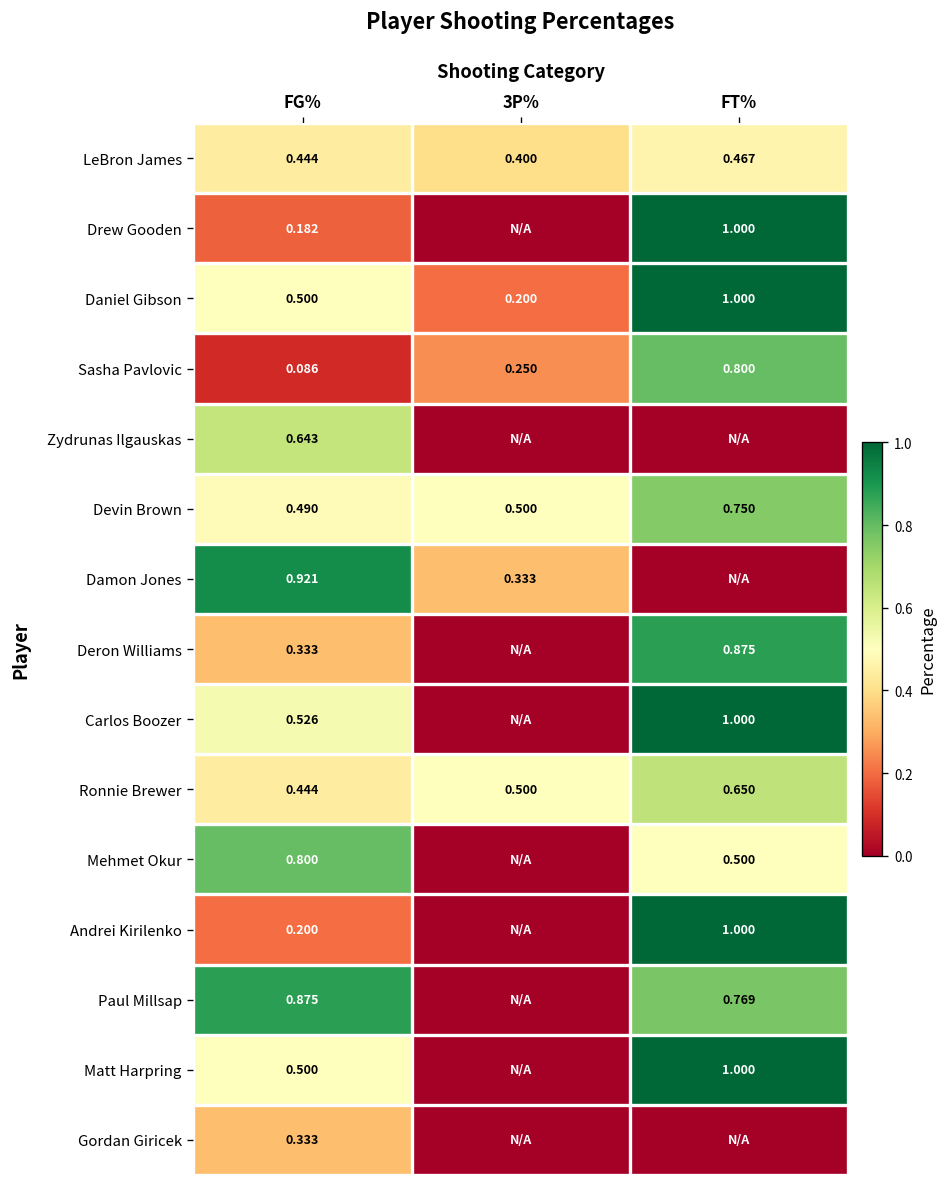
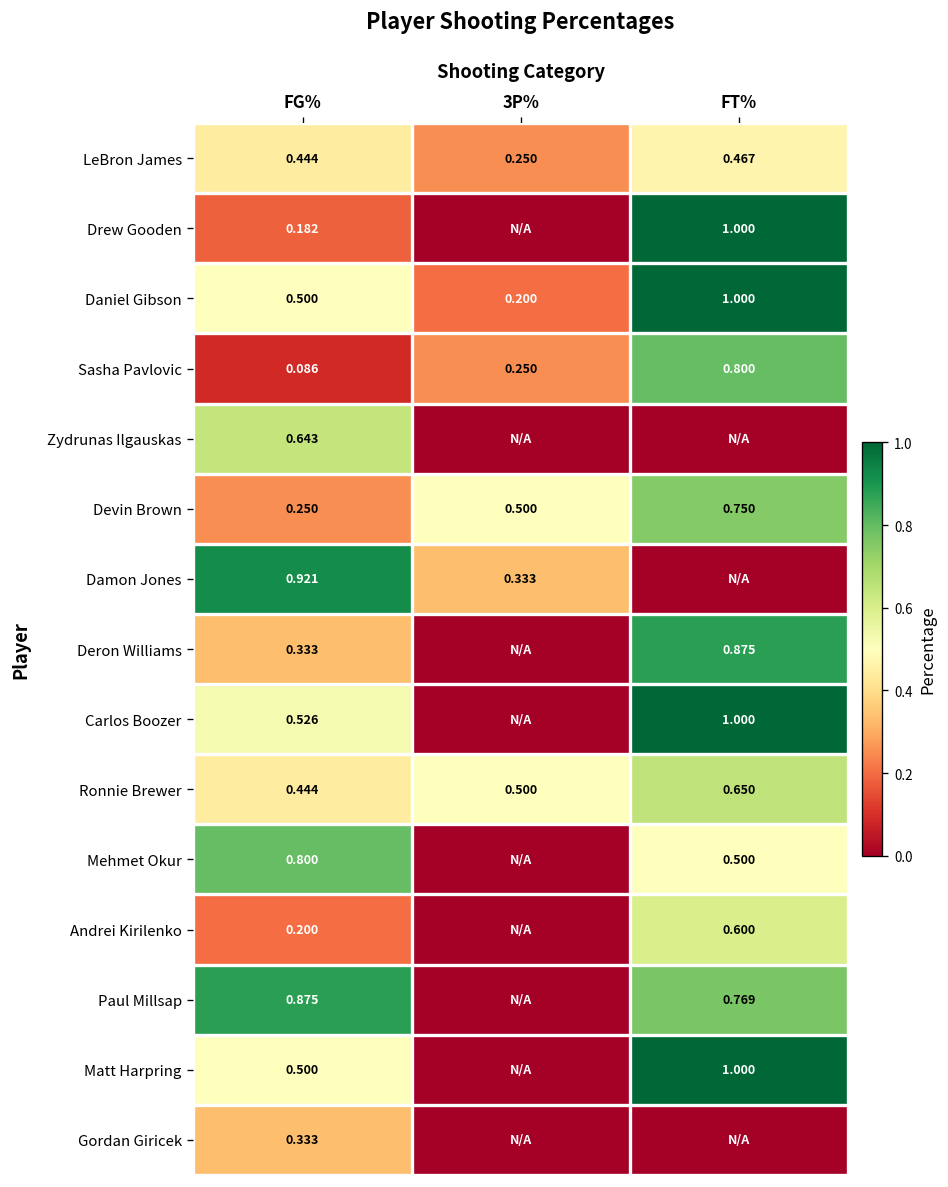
  {
    "LeBron James": {
      "FG%": 0.444,
-     "3P%": 0.400,
+     "3P%": 0.250,
      "FT%": 0.467
    },
    "Drew Gooden": {
      "FG%": 0.182,
      "FT%": 1.000
    },
    "Daniel Gibson": {
      "FG%": 0.500,
      "3P%": 0.200,
      "FT%": 1.000
    },
    "Sasha Pavlovic": {
      "FG%": 0.086,
      "3P%": 0.250,
      "FT%": 0.800
    },
    "Zydrunas Ilgauskas": {
      "FG%": 0.643
    },
    "Devin Brown": {
-     "FG%": 0.490,
+     "FG%": 0.250,
      "3P%": 0.500,
      "FT%": 0.750
    },
    "Damon Jones": {
      "FG%": 0.921,
      "3P%": 0.333
    },
    "Deron Williams": {
      "FG%": 0.333,
      "FT%": 0.875
    },
    "Carlos Boozer": {
      "FG%": 0.526,
      "FT%": 1.000
    },
    "Ronnie Brewer": {
      "FG%": 0.444,
      "3P%": 0.500,
      "FT%": 0.650
    },
    "Mehmet Okur": {
      "FG%": 0.800,
      "FT%": 0.500
    },
    "Andrei Kirilenko": {
      "FG%": 0.200,
-     "FT%": 1.000
+     "FT%": 0.600
    },
    "Paul Millsap": {
      "FG%": 0.875,
      "FT%": 0.769
    },
    "Matt Harpring": {
      "FG%": 0.500,
      "FT%": 1.000
    },
    "Gordan Giricek": {
      "FG%": 0.333
    }
  }
